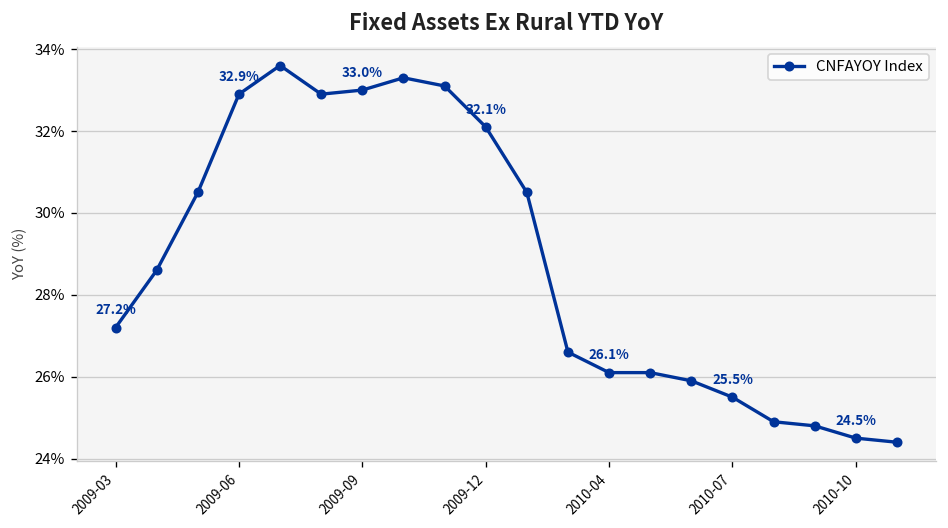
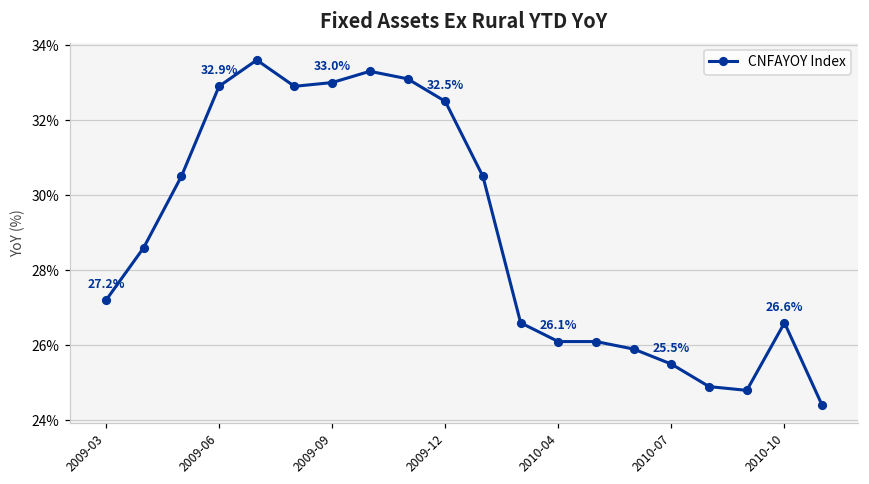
  {
    "2009-03": "27.2%",
    "2009-06": "32.9%",
    "2009-09": "33.0%",
-   "2009-12": "32.1%",
+   "2009-12": "32.5%",
    "2010-04": "26.1%",
    "2010-07": "25.5%",
-   "2010-10": "24.5%"
+   "2010-10": "26.6%"
  }
